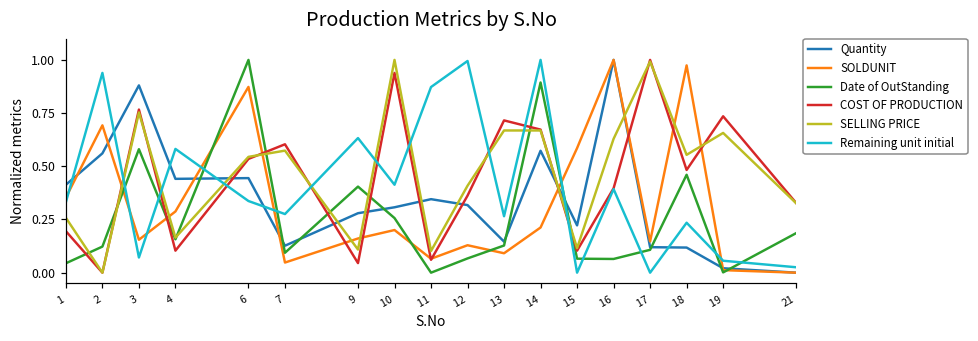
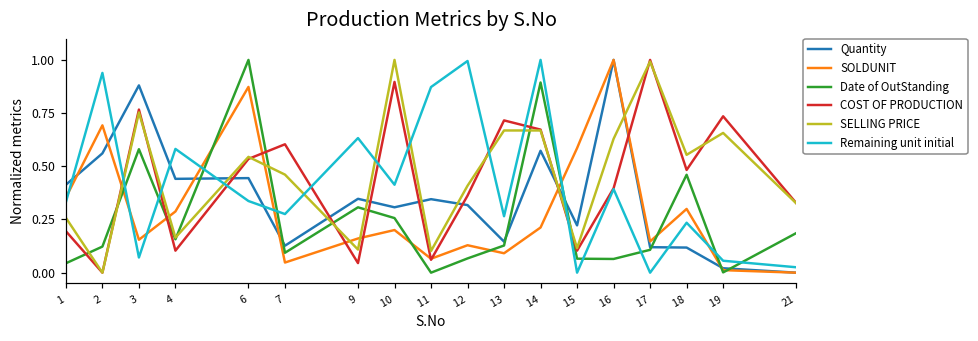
  {
    "Quantity": {
      "1": 0.41,
      "2": 0.56,
      "3": 0.88,
      "4": 0.44,
      "6": 0.44,
      "7": 0.13,
-     "9": 0.28,
+     "9": 0.35,
      "10": 0.31,
      "11": 0.35,
      "12": 0.32,
      "13": 0.15,
      "14": 0.57,
      "15": 0.22,
      "18": 0.12
    },
    "SOLDUNIT": {
      "1": 0.35,
      "2": 0.69,
      "3": 0.15,
      "4": 0.29,
      "6": 0.87,
      "7": 0.05,
      "9": 0.16,
      "10": 0.20,
      "12": 0.13,
      "13": 0.09,
      "14": 0.21,
      "15": 0.59,
      "17": 0.15,
-     "18": 0.97
+     "18": 0.30
    },
    "Date of OutStanding": {
      "1": 0.04,
      "2": 0.12,
      "3": 0.58,
      "6": 1.00,
      "7": 0.09,
-     "9": 0.40,
+     "9": 0.31,
      "10": 0.26,
      "11": 0.00,
      "12": 0.07,
      "13": 0.13,
      "14": 0.89,
      "15": 0.07,
      "16": 0.06,
      "18": 0.46,
      "21": 0.19
    },
    "COST OF PRODUCTION": {
      "1": 0.19,
      "3": 0.77,
      "4": 0.10,
      "7": 0.60,
      "9": 0.04,
-     "10": 0.94,
+     "10": 0.90,
      "12": 0.36,
      "13": 0.72,
      "18": 0.48,
      "19": 0.74
    },
    "SELLING PRICE": {
      "1": 0.26,
      "3": 0.75,
-     "7": 0.57,
+     "7": 0.46,
      "9": 0.11,
      "10": 1.00,
      "11": 0.10,
      "12": 0.41,
      "13": 0.67,
      "16": 0.63,
      "18": 0.55,
      "19": 0.66
    },
    "Remaining unit initial": {
      "1": 0.33,
      "2": 0.94,
      "3": 0.07,
      "4": 0.58,
      "6": 0.34,
      "7": 0.28,
      "9": 0.63,
      "10": 0.41,
      "11": 0.87,
      "12": 0.99,
      "13": 0.27,
      "14": 1.00,
      "15": 0.00,
      "17": 0.00,
      "18": 0.23,
      "19": 0.06,
      "21": 0.03
    }
  }
